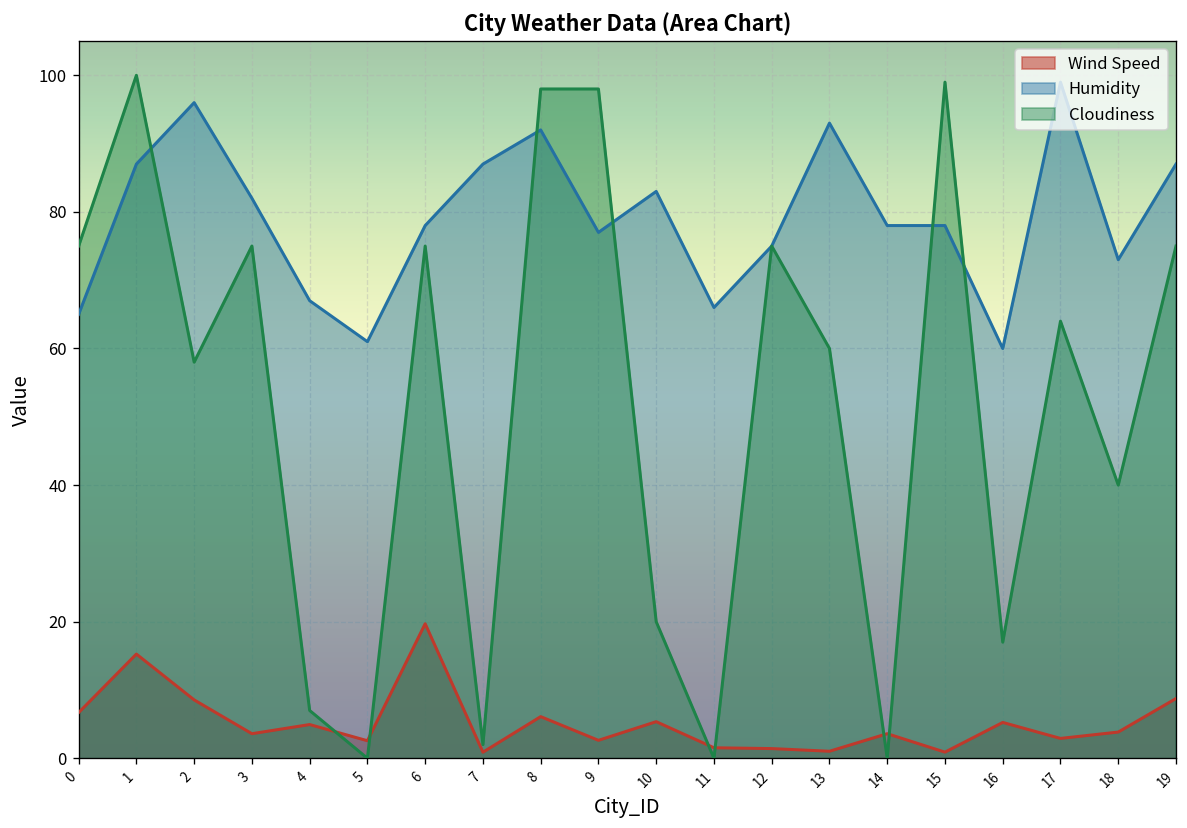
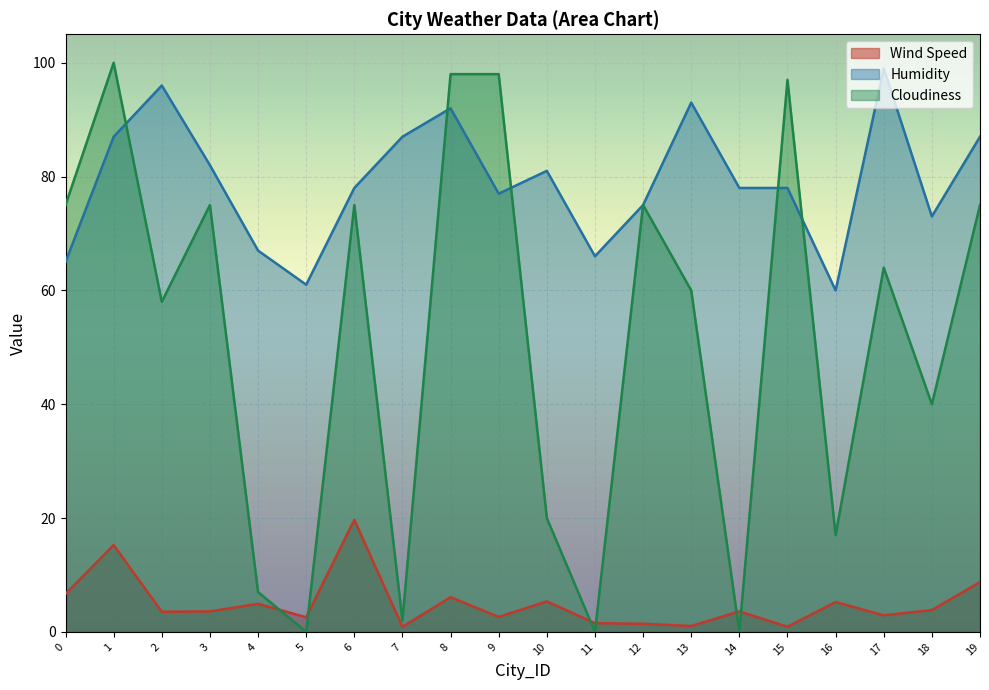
  {
    "Wind Speed": {
      "0": 7,
      "1": 15,
-     "2": 9,
+     "2": 4,
      "3": 4,
      "4": 5,
      "5": 3,
      "6": 20,
      "7": 1,
      "8": 6,
      "9": 3,
      "10": 5,
      "11": 2,
      "12": 1,
      "13": 1,
      "14": 4,
      "15": 1,
      "16": 5,
      "17": 3,
      "18": 4,
      "19": 9
    },
    "Humidity": {
      "0": 65,
      "1": 87,
      "2": 96,
      "3": 82,
      "4": 67,
      "5": 61,
      "6": 78,
      "7": 87,
      "8": 92,
      "9": 77,
-     "10": 83,
+     "10": 81,
      "11": 66,
      "13": 93,
      "14": 78,
      "15": 78,
      "16": 60,
      "18": 73,
      "19": 87
    },
    "Cloudiness": {
      "0": 75,
      "1": 100,
      "2": 58,
      "3": 75,
      "4": 7,
      "5": 0,
      "6": 75,
      "7": 2,
      "8": 98,
      "9": 98,
      "10": 20,
      "11": 0,
      "13": 60,
      "14": 0,
-     "15": 99,
+     "15": 97,
      "16": 17,
      "17": 64,
      "18": 40,
      "19": 75
    }
  }
